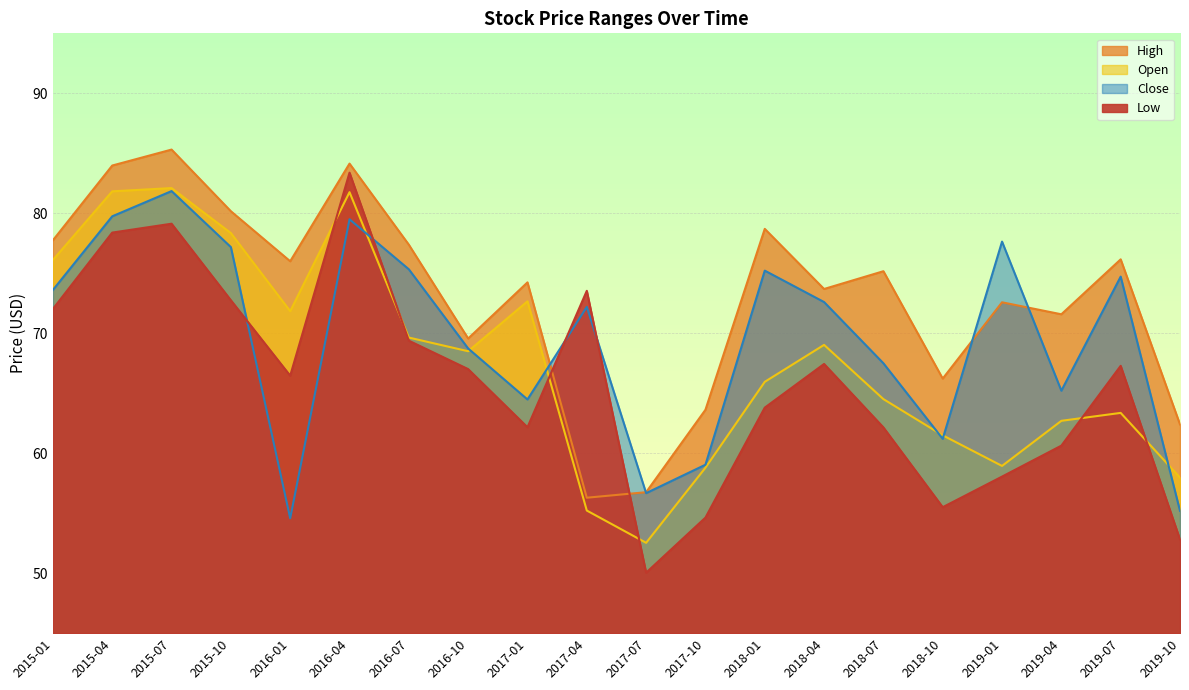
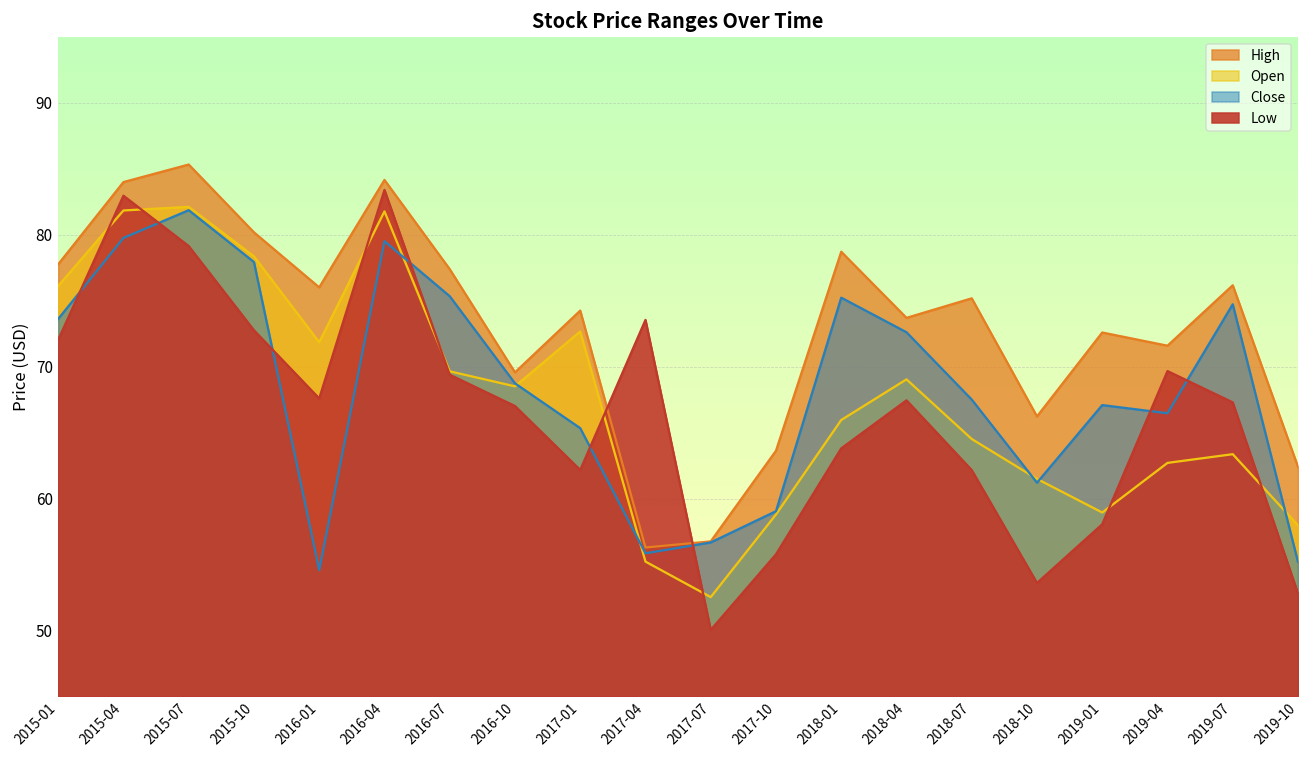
  {
    "Close": {
      "2015-01": 73.6,
      "2015-04": 79.7,
      "2015-07": 81.8,
-     "2015-10": 77.2,
+     "2015-10": 77.9,
      "2016-01": 54.6,
      "2016-04": 79.5,
      "2016-07": 75.3,
      "2016-10": 68.7,
-     "2017-01": 64.5,
-     "2017-04": 72.2,
+     "2017-01": 65.3,
+     "2017-04": 55.8,
      "2017-10": 59.0,
      "2018-01": 75.2,
      "2018-04": 72.6,
      "2018-07": 67.5,
      "2018-10": 61.2,
-     "2019-01": 77.6,
-     "2019-04": 65.2,
+     "2019-01": 67.1,
+     "2019-04": 66.5,
      "2019-07": 74.7,
      "2019-10": 55.2
    },
    "Low": {
      "2015-01": 72.0,
-     "2015-04": 78.4,
+     "2015-04": 82.9,
      "2015-07": 79.1,
      "2015-10": 72.8,
-     "2016-01": 66.5,
+     "2016-01": 67.6,
      "2016-04": 83.4,
      "2016-07": 69.4,
      "2016-10": 67.0,
      "2017-01": 62.2,
      "2017-04": 73.5,
      "2017-07": 50.0,
-     "2017-10": 54.6,
+     "2017-10": 55.8,
      "2018-01": 63.8,
      "2018-04": 67.4,
      "2018-07": 62.2,
-     "2018-10": 55.5,
+     "2018-10": 53.6,
      "2019-01": 58.0,
-     "2019-04": 60.6,
+     "2019-04": 69.7,
      "2019-07": 67.3,
      "2019-10": 52.8
    }
  }
